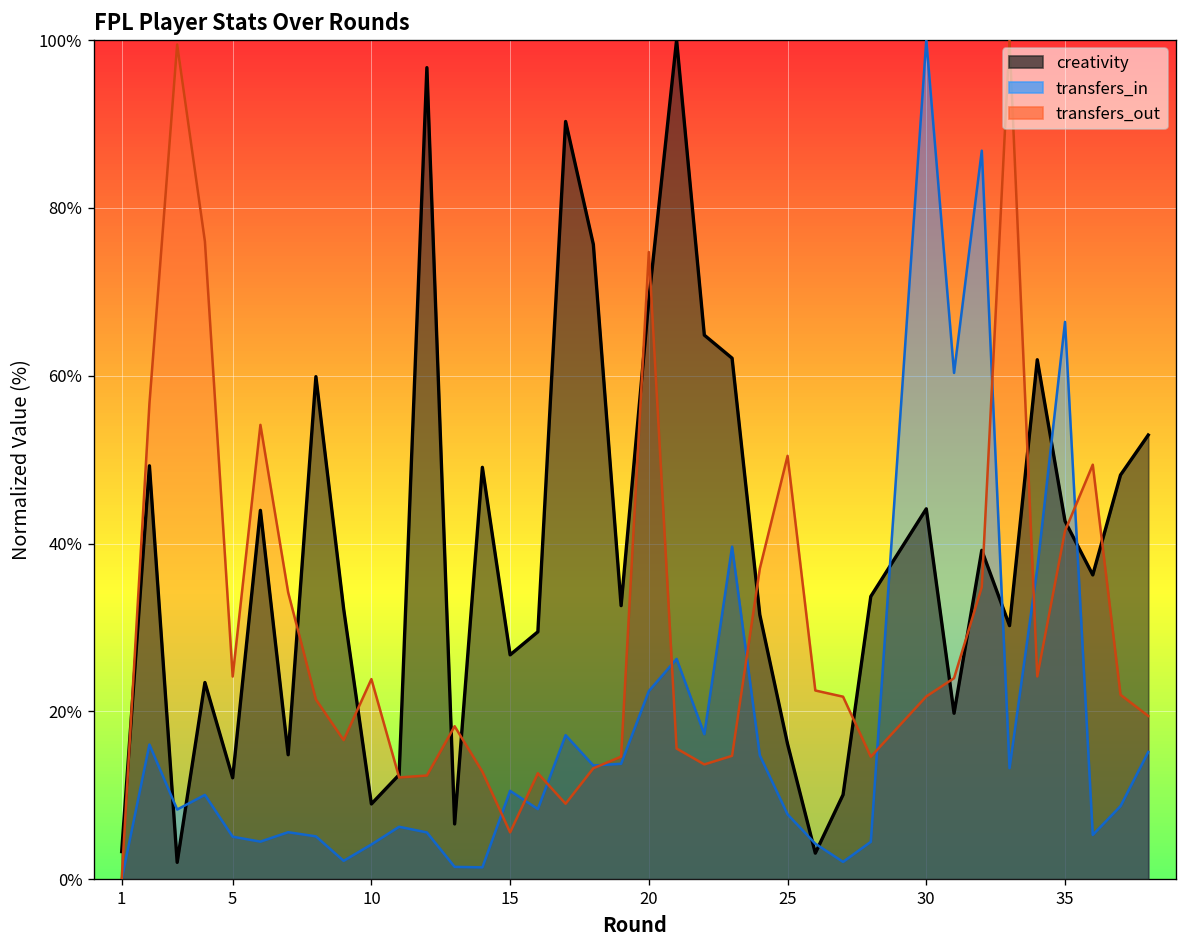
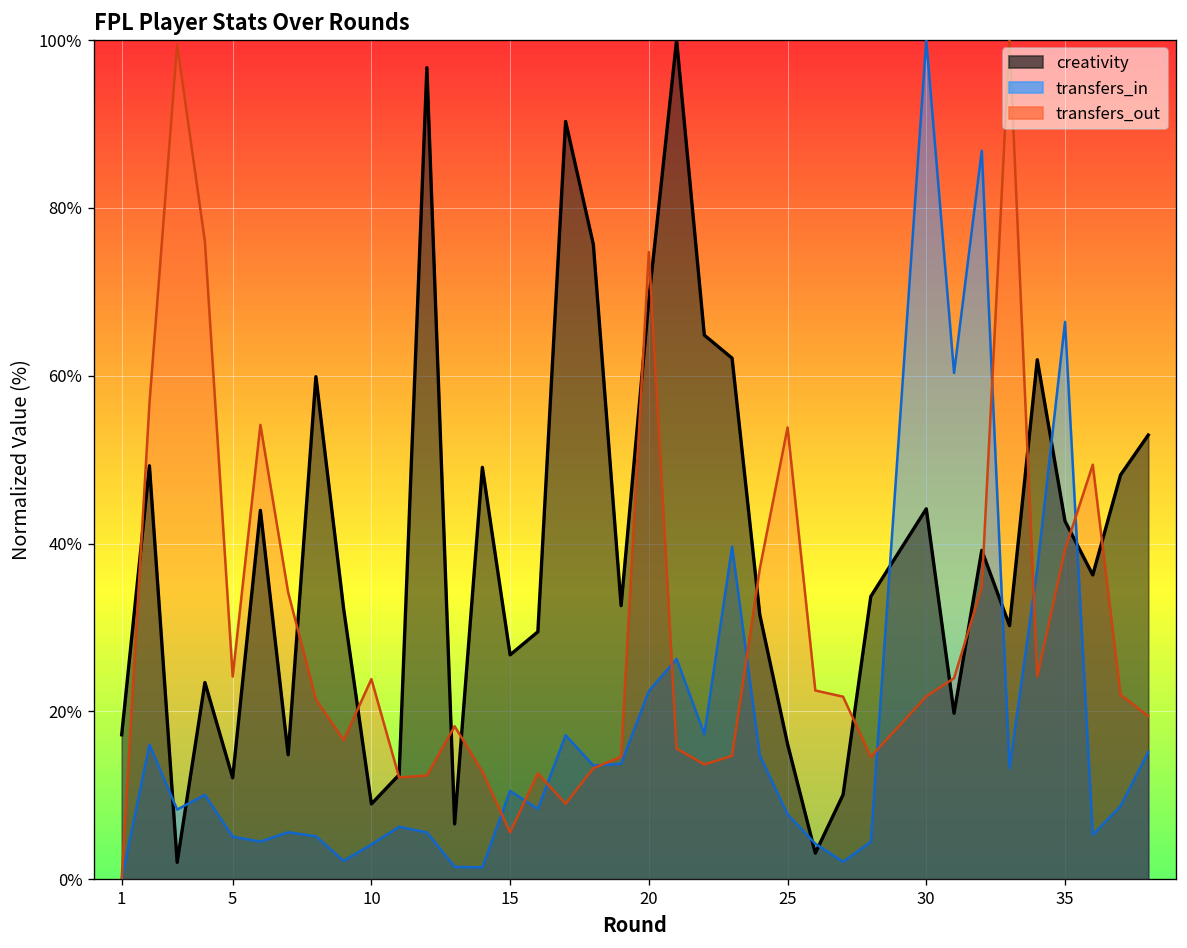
  {
    "creativity": {
-     "1": "3%",
+     "1": "17%",
      "5": "12%",
      "10": "9%",
      "15": "27%",
      "20": "69%",
      "25": "16%",
      "30": "44%",
      "35": "43%"
    },
    "transfers_in": {
      "5": "5%",
      "10": "4%",
      "15": "11%",
      "20": "22%",
      "25": "8%",
      "30": "100%",
      "35": "66%"
    },
    "transfers_out": {
      "5": "24%",
      "10": "24%",
      "15": "6%",
      "20": "75%",
-     "25": "50%",
+     "25": "54%",
      "30": "22%",
-     "35": "41%"
+     "35": "39%"
    }
  }
